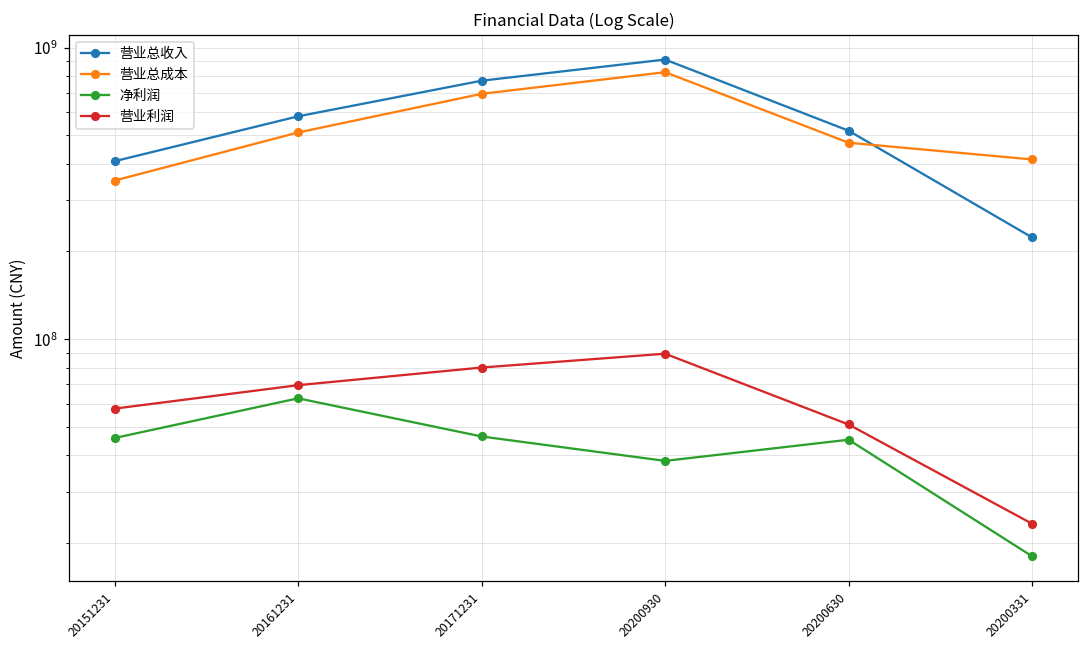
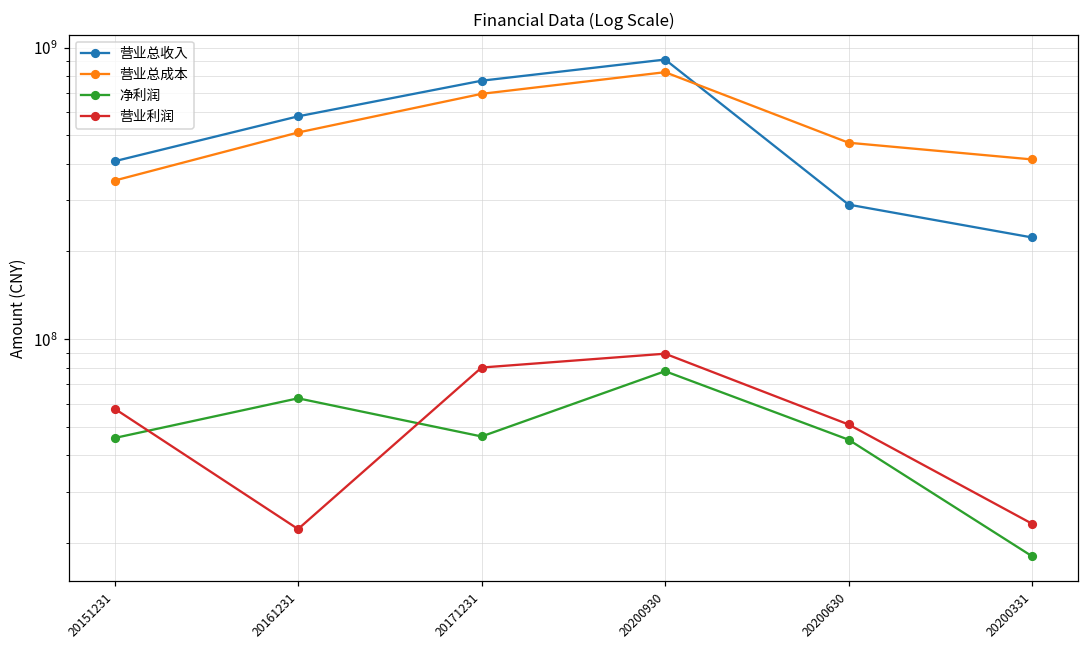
  {
    "营业总收入": {
      "20151231": 410000000,
      "20161231": 580000000,
      "20171231": 770000000,
      "20200930": 910000000,
-     "20200630": 520000000,
+     "20200630": 290000000,
      "20200331": 220000000
    },
    "营业总成本": {
      "20151231": 350000000,
      "20161231": 510000000,
      "20171231": 690000000,
      "20200930": 820000000,
      "20200630": 470000000,
      "20200331": 410000000
    },
    "净利润": {
      "20151231": 46000000,
      "20161231": 63000000,
      "20171231": 46000000,
-     "20200930": 38000000,
+     "20200930": 78000000,
      "20200630": 45000000,
      "20200331": 18000000
    },
    "营业利润": {
      "20151231": 58000000,
-     "20161231": 70000000,
+     "20161231": 22000000,
      "20171231": 80000000,
      "20200930": 89000000,
      "20200630": 51000000,
      "20200331": 23000000
    }
  }
